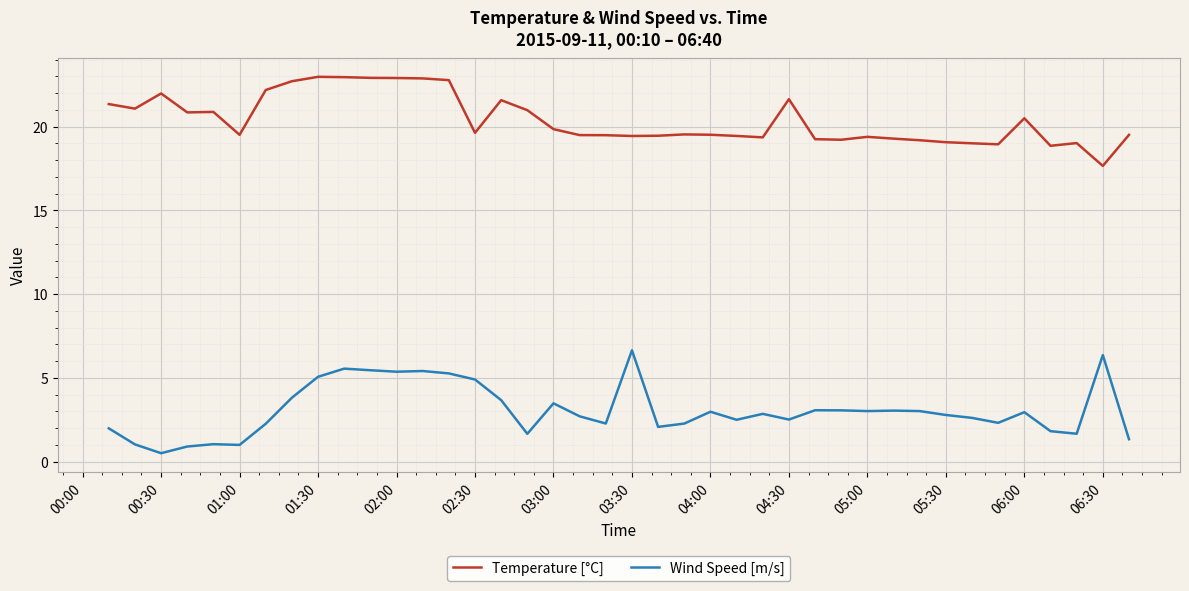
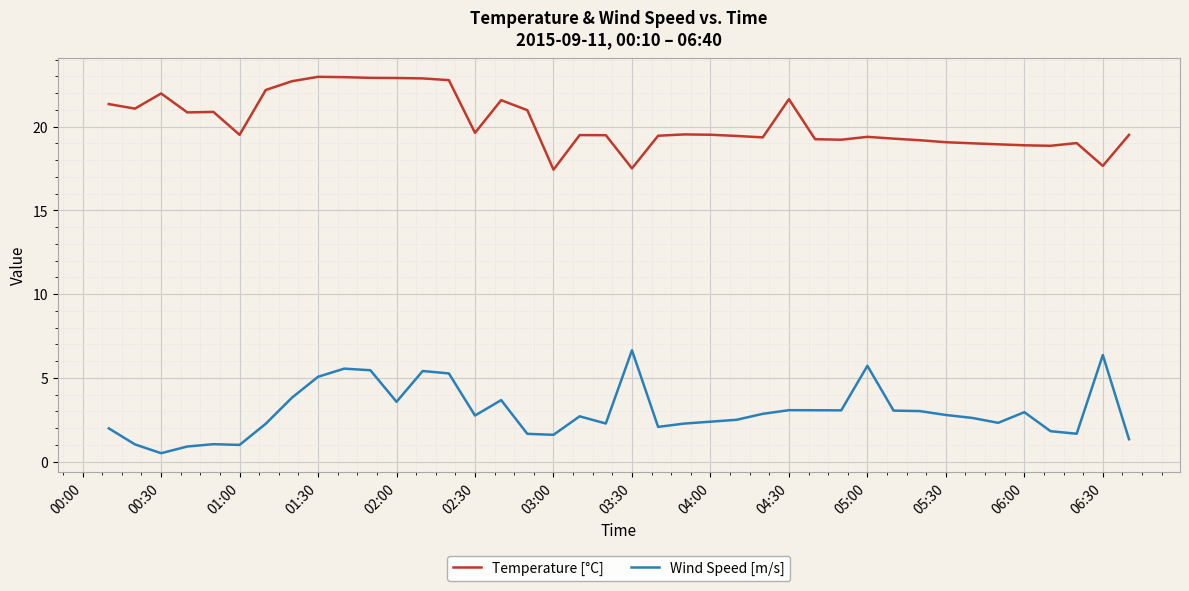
  {
    "Temperature [°C]": {
      "00:30": 22.0,
      "01:00": 19.5,
      "01:30": 23.0,
      "02:00": 22.9,
      "02:30": 19.6,
-     "03:00": 19.8,
-     "03:30": 19.4,
+     "03:00": 17.4,
+     "03:30": 17.5,
      "04:00": 19.5,
      "04:30": 21.6,
      "05:00": 19.4,
      "05:30": 19.1,
-     "06:00": 20.5,
+     "06:00": 18.9,
      "06:30": 17.7
    },
    "Wind Speed [m/s]": {
      "00:30": 0.5,
      "01:00": 1.0,
      "01:30": 5.1,
-     "02:00": 5.4,
-     "02:30": 4.9,
-     "03:00": 3.5,
+     "02:00": 3.6,
+     "02:30": 2.7,
+     "03:00": 1.6,
      "03:30": 6.6,
-     "04:00": 3.0,
-     "04:30": 2.5,
-     "05:00": 3.0,
+     "04:00": 2.4,
+     "04:30": 3.1,
+     "05:00": 5.7,
      "05:30": 2.8,
      "06:00": 2.9,
      "06:30": 6.4
    }
  }
